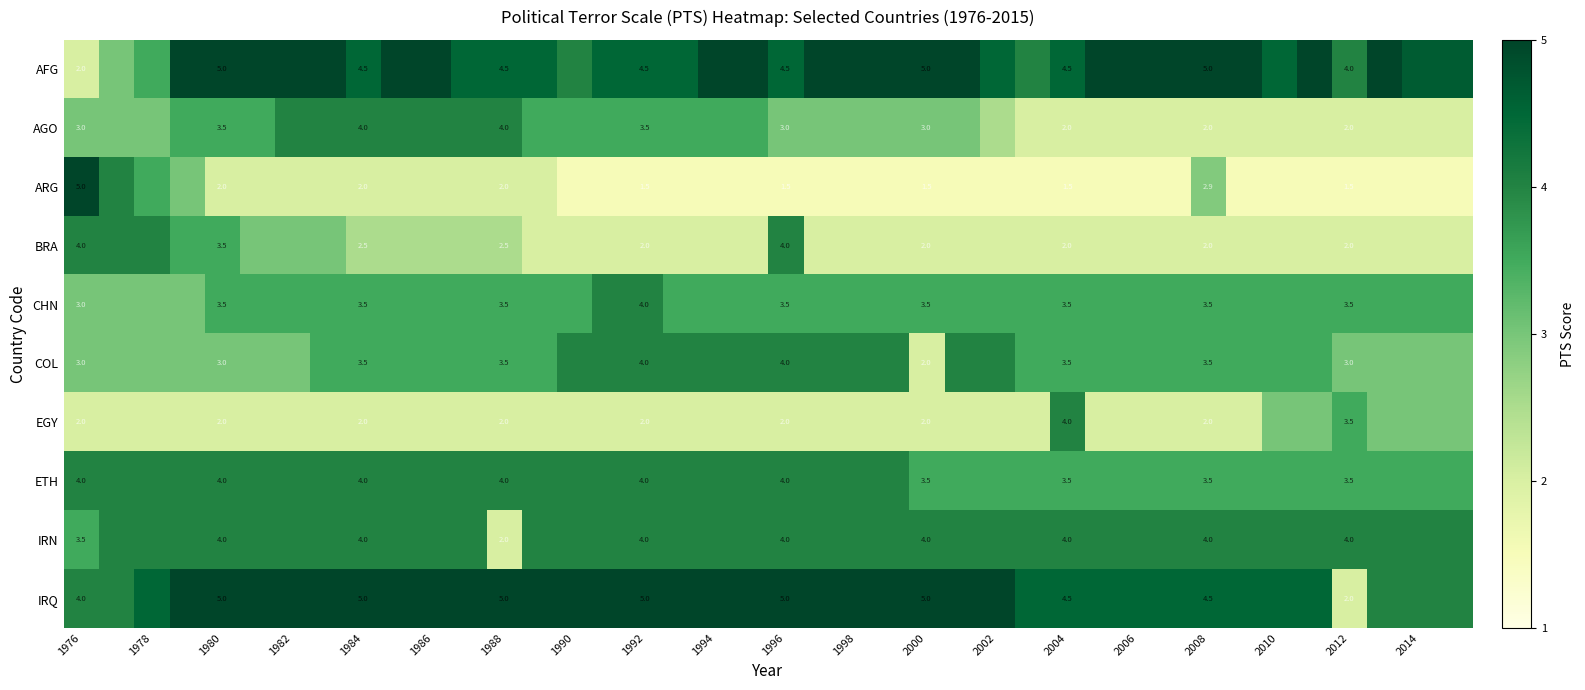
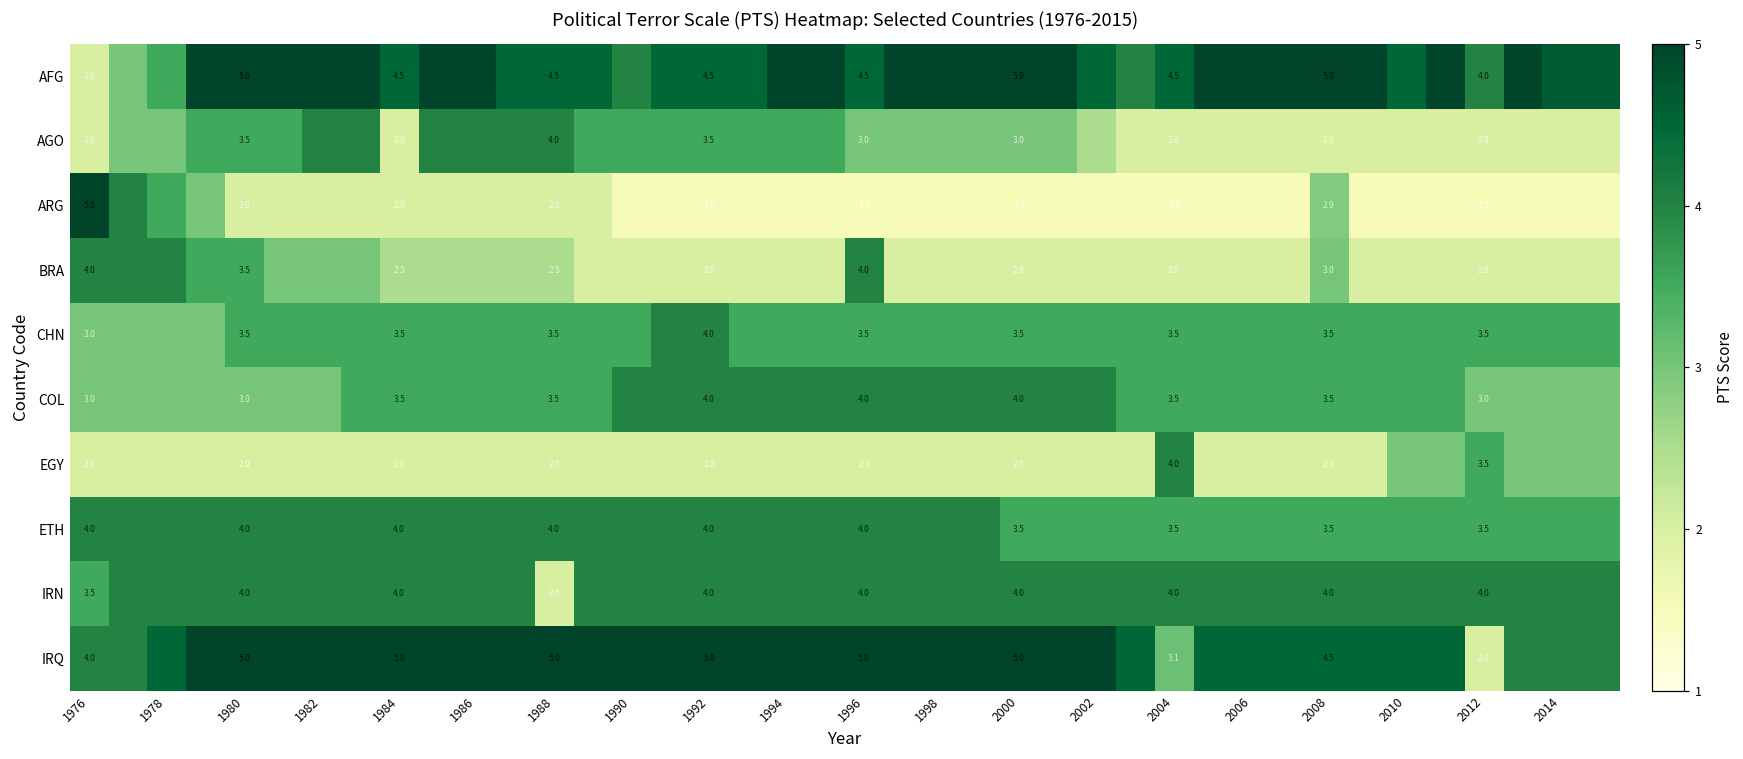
  {
    "AFG": {
      "1976": 2.0,
      "1984": 4.5,
      "1988": 4.5,
      "1992": 4.5,
      "1996": 4.5,
      "2004": 4.5,
      "2012": 4.0
    },
    "AGO": {
-     "1976": 3.0,
+     "1976": 2.0,
      "1980": 3.5,
-     "1984": 4.0,
+     "1984": 2.0,
      "1988": 4.0,
      "1992": 3.5,
      "1996": 3.0,
      "2000": 3.0,
      "2004": 2.0,
      "2008": 2.0,
      "2012": 2.0
    },
    "ARG": {
      "1980": 2.0,
      "1984": 2.0,
      "1988": 2.0,
      "1992": 1.5,
      "1996": 1.5,
      "2000": 1.5,
      "2004": 1.5,
      "2008": 2.9,
      "2012": 1.5
    },
    "BRA": {
      "1976": 4.0,
      "1980": 3.5,
      "1984": 2.5,
      "1988": 2.5,
      "1992": 2.0,
      "1996": 4.0,
      "2000": 2.0,
      "2004": 2.0,
-     "2008": 2.0,
+     "2008": 3.0,
      "2012": 2.0
    },
    "CHN": {
      "1976": 3.0,
      "1980": 3.5,
      "1984": 3.5,
      "1988": 3.5,
      "1992": 4.0,
      "1996": 3.5,
      "2000": 3.5,
      "2004": 3.5,
      "2008": 3.5,
      "2012": 3.5
    },
    "COL": {
      "1976": 3.0,
      "1980": 3.0,
      "1984": 3.5,
      "1988": 3.5,
      "1992": 4.0,
      "1996": 4.0,
-     "2000": 2.0,
+     "2000": 4.0,
      "2004": 3.5,
      "2008": 3.5,
      "2012": 3.0
    },
    "EGY": {
      "1976": 2.0,
      "1980": 2.0,
      "1984": 2.0,
      "1988": 2.0,
      "1992": 2.0,
      "1996": 2.0,
      "2000": 2.0,
      "2004": 4.0,
      "2008": 2.0,
      "2012": 3.5
    },
    "ETH": {
      "1976": 4.0,
      "1980": 4.0,
      "1984": 4.0,
      "1988": 4.0,
      "1992": 4.0,
      "1996": 4.0,
      "2000": 3.5,
      "2004": 3.5,
      "2008": 3.5,
      "2012": 3.5
    },
    "IRN": {
      "1976": 3.5,
      "1980": 4.0,
      "1984": 4.0,
      "1988": 2.0,
      "1992": 4.0,
      "1996": 4.0,
      "2000": 4.0,
      "2004": 4.0,
      "2008": 4.0,
      "2012": 4.0
    },
    "IRQ": {
      "1976": 4.0,
-     "2004": 4.5,
+     "2004": 3.1,
      "2008": 4.5,
      "2012": 2.0
    }
  }
